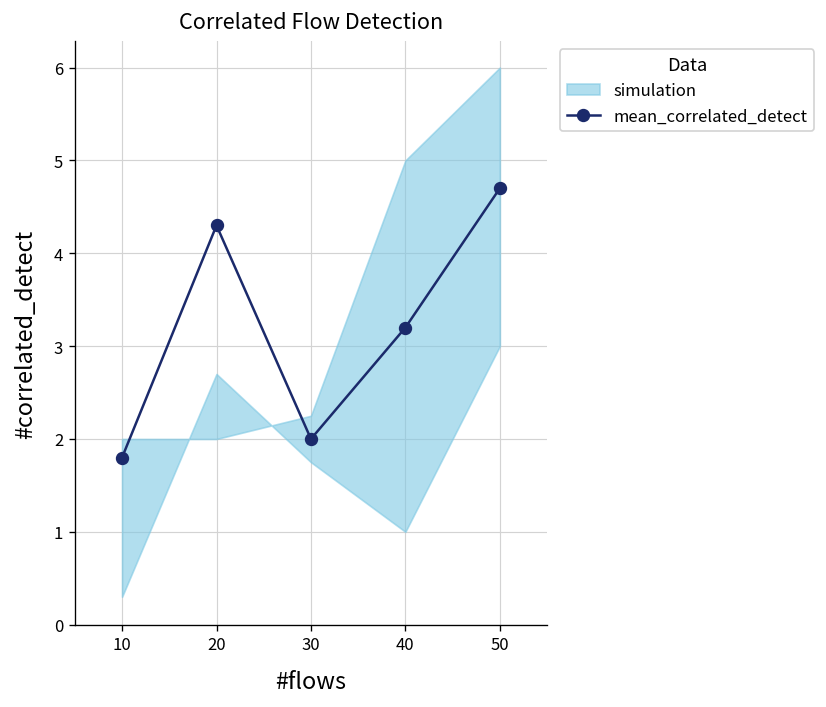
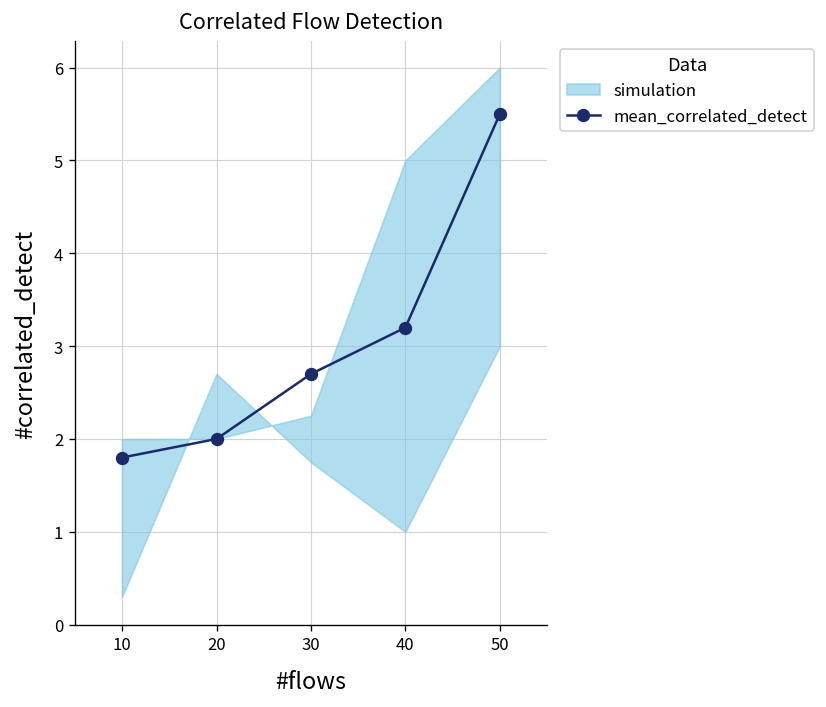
  {
    "mean_correlated_detect": {
      "10": 1.8,
-     "20": 4.3,
-     "30": 2.0,
+     "20": 2.0,
+     "30": 2.7,
      "40": 3.2,
-     "50": 4.7
+     "50": 5.5
    }
  }
